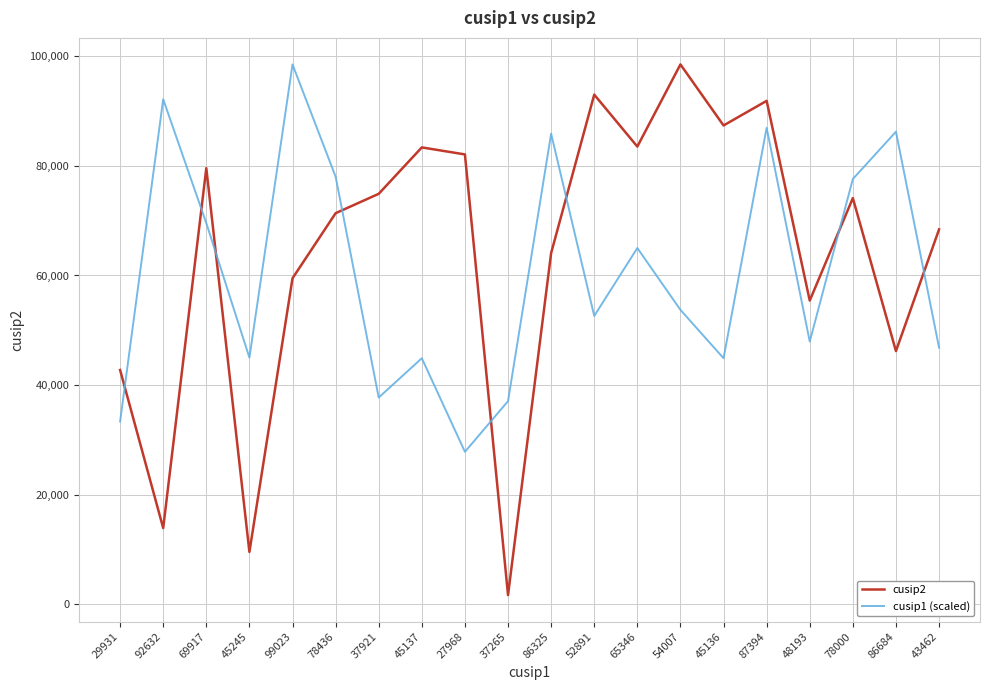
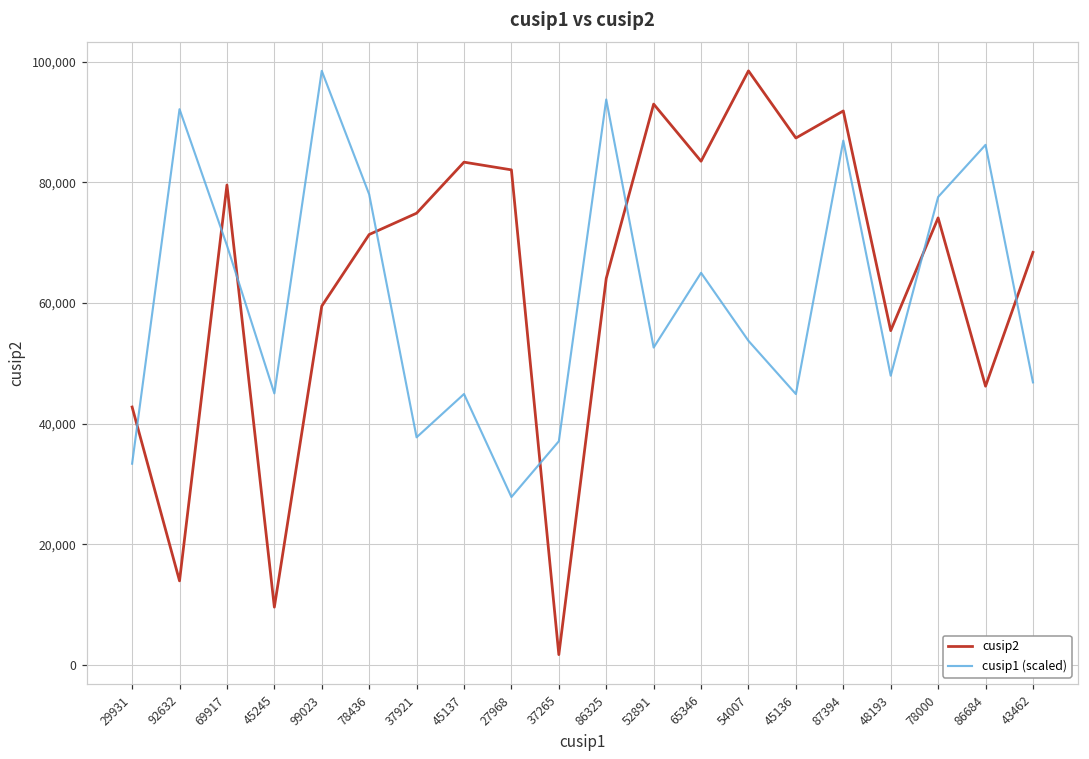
  {
    "cusip2": {
      "29931": "43,000",
      "92632": "14,000",
      "69917": "80,000",
      "45245": "10,000",
      "99023": "59,000",
      "78436": "71,000",
      "37921": "75,000",
      "45137": "83,000",
      "27968": "82,000",
      "37265": "2,000",
      "86325": "64,000",
      "52891": "93,000",
      "65346": "84,000",
      "54007": "99,000",
      "45136": "87,000",
      "87394": "92,000",
      "48193": "55,000",
      "78000": "74,000",
      "86684": "46,000",
      "43462": "68,000"
    },
    "cusip1 (scaled)": {
      "29931": "33,000",
      "92632": "92,000",
      "69917": "70,000",
      "45245": "45,000",
      "99023": "99,000",
      "78436": "78,000",
      "37921": "38,000",
      "45137": "45,000",
      "27968": "28,000",
      "37265": "37,000",
-     "86325": "86,000",
+     "86325": "94,000",
      "52891": "53,000",
      "65346": "65,000",
      "54007": "54,000",
      "45136": "45,000",
      "87394": "87,000",
      "48193": "48,000",
      "78000": "78,000",
      "86684": "86,000",
      "43462": "47,000"
    }
  }
